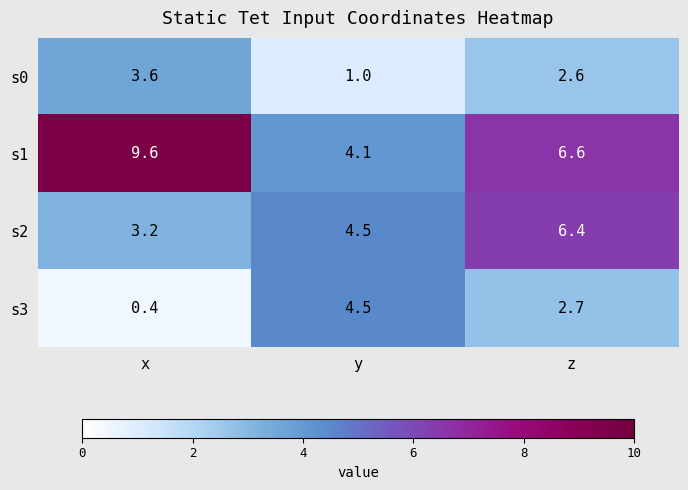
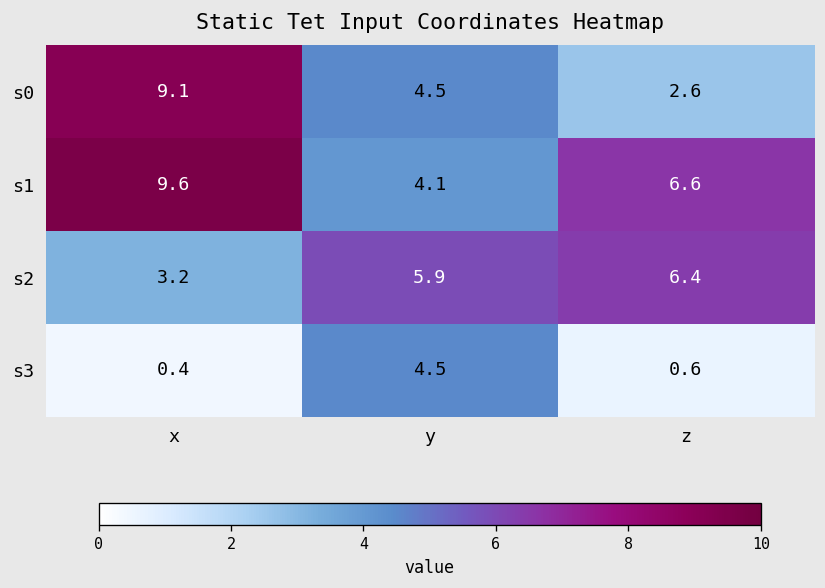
  {
    "s0": {
-     "x": 3.6,
-     "y": 1.0,
+     "x": 9.1,
+     "y": 4.5,
      "z": 2.6
    },
    "s1": {
      "x": 9.6,
      "y": 4.1,
      "z": 6.6
    },
    "s2": {
      "x": 3.2,
-     "y": 4.5,
+     "y": 5.9,
      "z": 6.4
    },
    "s3": {
      "x": 0.4,
      "y": 4.5,
-     "z": 2.7
+     "z": 0.6
    }
  }
